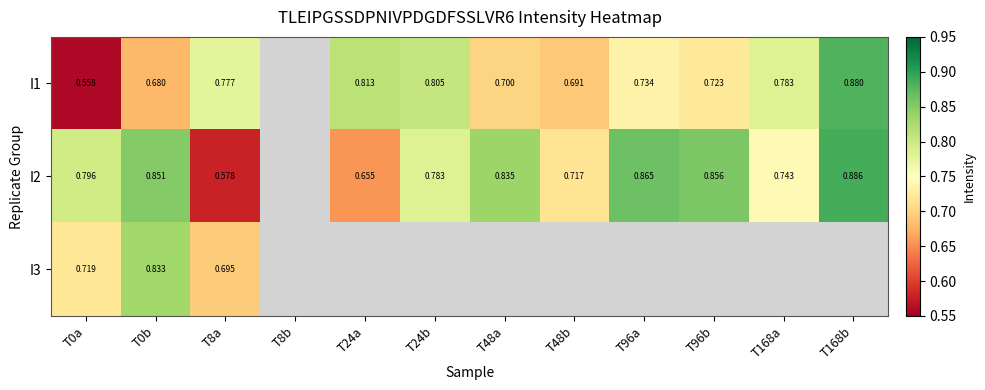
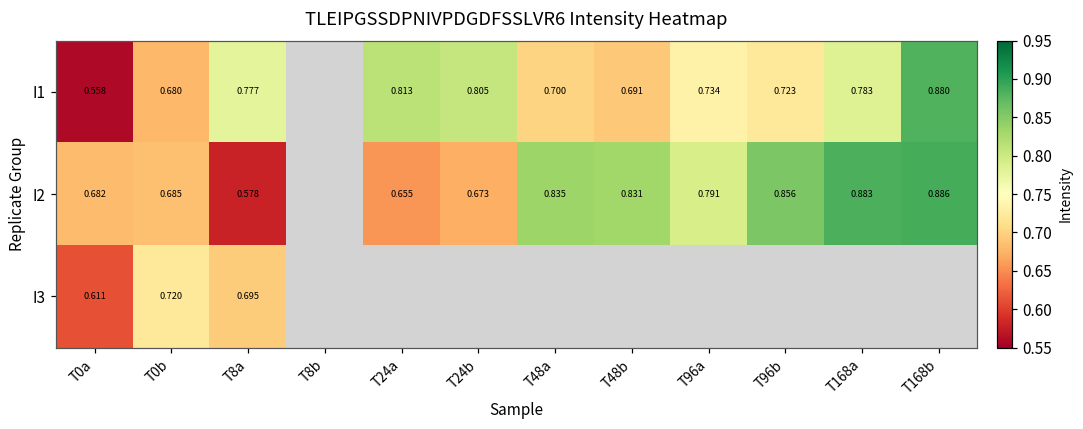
  {
    "I1": {
      "T0a": 0.558,
      "T0b": 0.680,
      "T8a": 0.777,
      "T24a": 0.813,
      "T24b": 0.805,
      "T48a": 0.700,
      "T48b": 0.691,
      "T96a": 0.734,
      "T96b": 0.723,
      "T168a": 0.783,
      "T168b": 0.880
    },
    "I2": {
-     "T0a": 0.796,
-     "T0b": 0.851,
+     "T0a": 0.682,
+     "T0b": 0.685,
      "T8a": 0.578,
      "T24a": 0.655,
-     "T24b": 0.783,
+     "T24b": 0.673,
      "T48a": 0.835,
-     "T48b": 0.717,
-     "T96a": 0.865,
+     "T48b": 0.831,
+     "T96a": 0.791,
      "T96b": 0.856,
-     "T168a": 0.743,
+     "T168a": 0.883,
      "T168b": 0.886
    },
    "I3": {
-     "T0a": 0.719,
-     "T0b": 0.833,
+     "T0a": 0.611,
+     "T0b": 0.720,
      "T8a": 0.695
    }
  }
